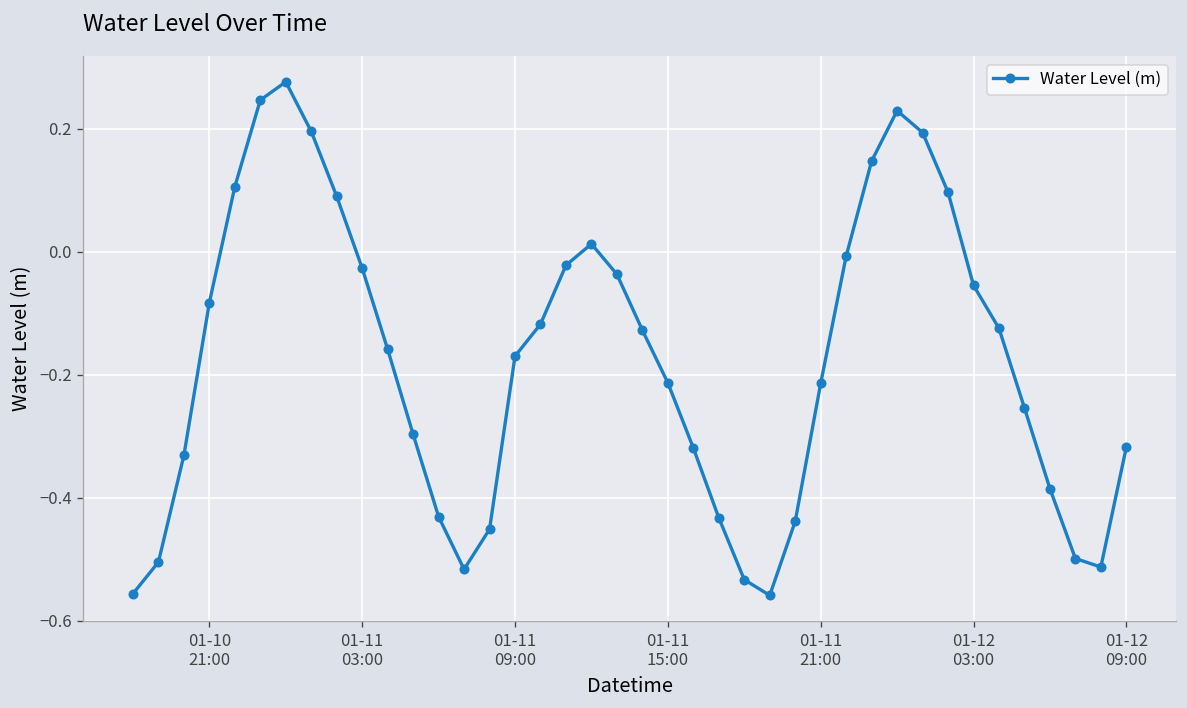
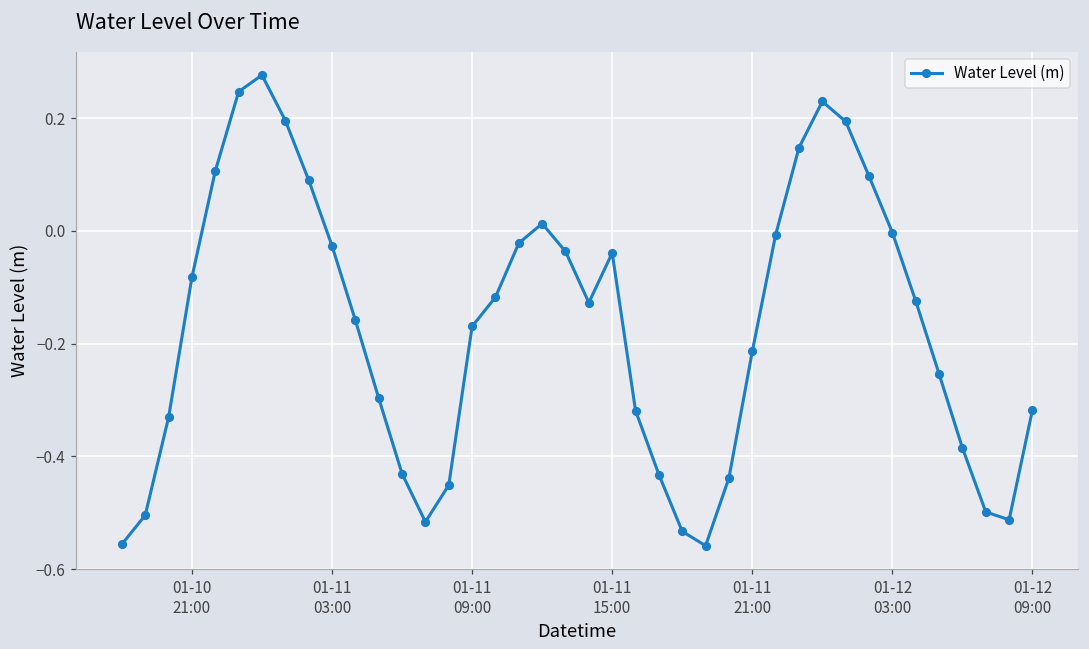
  {
    "01-10 21:00": -0.08,
    "01-11 03:00": -0.03,
    "01-11 09:00": -0.17,
-   "01-11 15:00": -0.21,
+   "01-11 15:00": -0.04,
    "01-11 21:00": -0.21,
-   "01-12 03:00": -0.05,
+   "01-12 03:00": 0.00,
    "01-12 09:00": -0.32
  }
